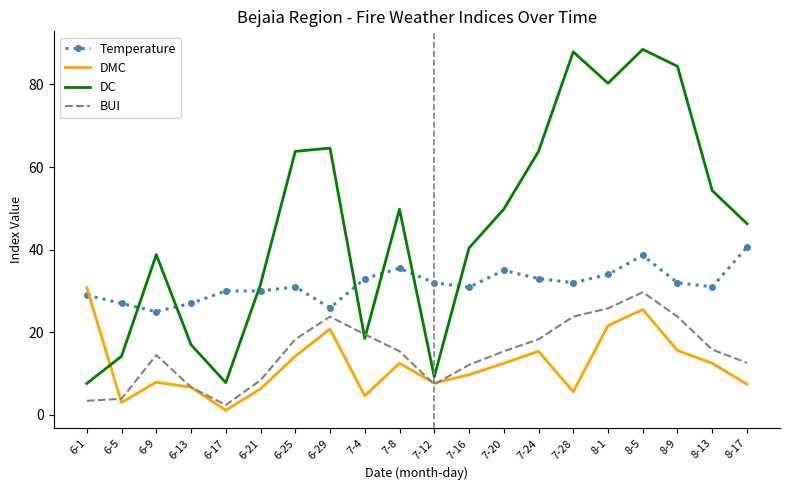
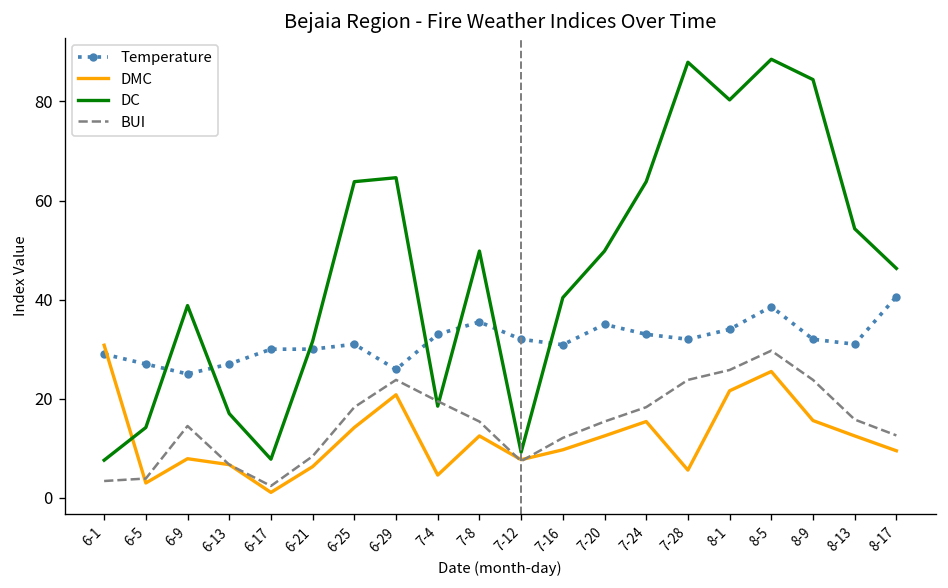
  {
    "Temperature": {
      "6-1": 29,
      "6-5": 27,
      "6-9": 25,
      "6-13": 27,
      "6-17": 30,
      "6-21": 30,
      "6-25": 31,
      "6-29": 26,
      "7-4": 33,
      "7-8": 36,
      "7-12": 32,
      "7-16": 31,
      "7-20": 35,
      "7-24": 33,
      "7-28": 32,
      "8-1": 34,
      "8-5": 39,
      "8-9": 32,
      "8-13": 31,
      "8-17": 41
    },
    "DMC": {
      "6-1": 31,
      "6-5": 3,
      "6-9": 8,
      "6-17": 1,
      "6-21": 6,
      "6-25": 14,
      "6-29": 21,
      "7-4": 5,
      "7-8": 13,
      "7-16": 10,
      "7-20": 13,
      "7-24": 15,
      "7-28": 6,
      "8-1": 22,
      "8-5": 26,
      "8-9": 16,
      "8-13": 13,
-     "8-17": 7
+     "8-17": 10
    },
    "DC": {
      "6-1": 8,
      "6-5": 14,
      "6-9": 39,
      "6-13": 17,
      "6-17": 8,
      "6-21": 32,
      "6-25": 64,
      "6-29": 65,
      "7-4": 19,
      "7-8": 50,
      "7-12": 9,
      "7-16": 40,
      "7-20": 50,
      "7-24": 64,
      "7-28": 88,
      "8-1": 80,
      "8-5": 89,
      "8-9": 84,
      "8-13": 54,
      "8-17": 46
    },
    "BUI": {
      "6-1": 3,
      "6-5": 4,
      "6-9": 15,
      "6-17": 2,
      "6-21": 8,
      "6-25": 18,
      "6-29": 24,
      "7-4": 20,
      "7-8": 15,
      "7-16": 12,
      "7-20": 15,
      "7-24": 18,
      "7-28": 24,
      "8-1": 26,
      "8-5": 30,
      "8-9": 24,
      "8-13": 16,
      "8-17": 13
    }
  }
